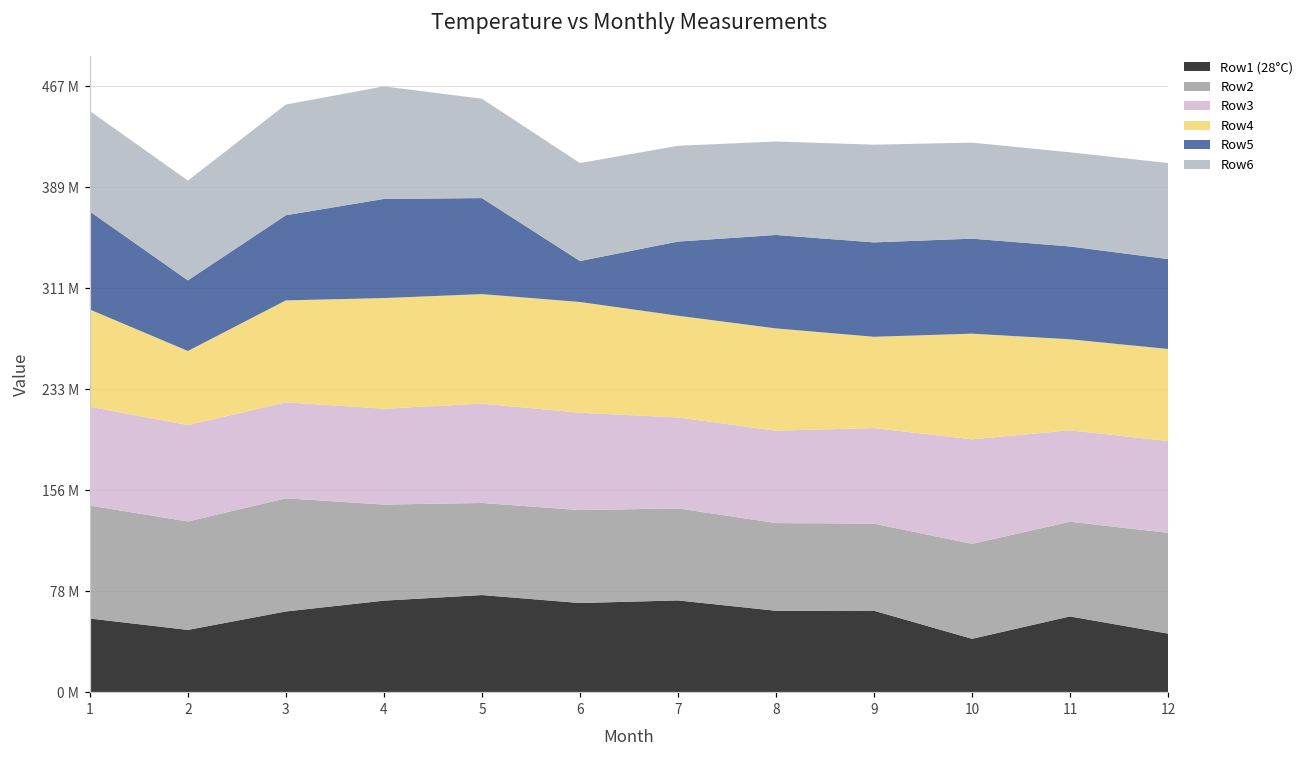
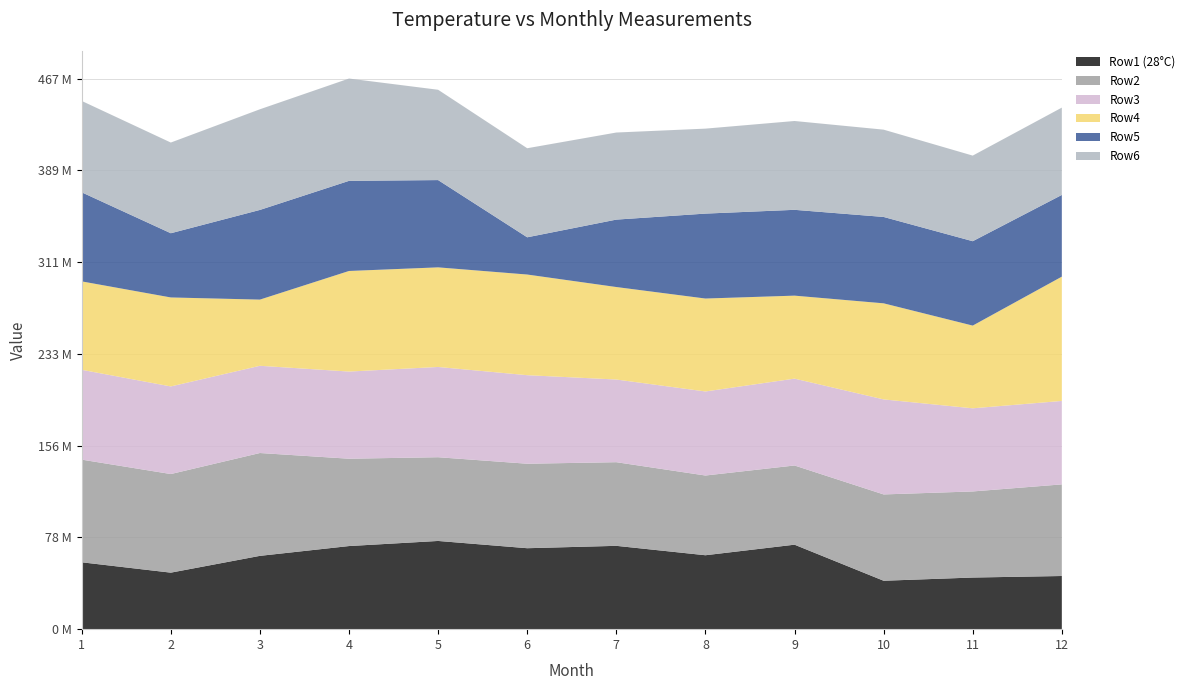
  {
    "Row1 (28°C)": {
      "1": 57000000,
      "2": 48000000,
      "3": 62000000,
      "4": 70000000,
      "5": 75000000,
      "6": 69000000,
      "7": 71000000,
      "8": 63000000,
-     "9": 63000000,
+     "9": 72000000,
      "10": 41000000,
-     "11": 58000000,
+     "11": 44000000,
      "12": 45000000
    },
    "Row4": {
      "1": 75000000,
-     "2": 57000000,
-     "3": 79000000,
+     "2": 75000000,
+     "3": 56000000,
      "4": 85000000,
      "5": 84000000,
      "6": 85000000,
      "7": 78000000,
      "8": 79000000,
      "9": 70000000,
      "10": 81000000,
      "11": 70000000,
-     "12": 71000000
+     "12": 105000000
    },
    "Row5": {
      "1": 76000000,
      "2": 54000000,
-     "3": 66000000,
+     "3": 76000000,
      "4": 76000000,
      "5": 74000000,
      "6": 32000000,
      "7": 57000000,
      "8": 72000000,
      "9": 73000000,
      "10": 73000000,
      "11": 72000000,
      "12": 69000000
    }
  }
